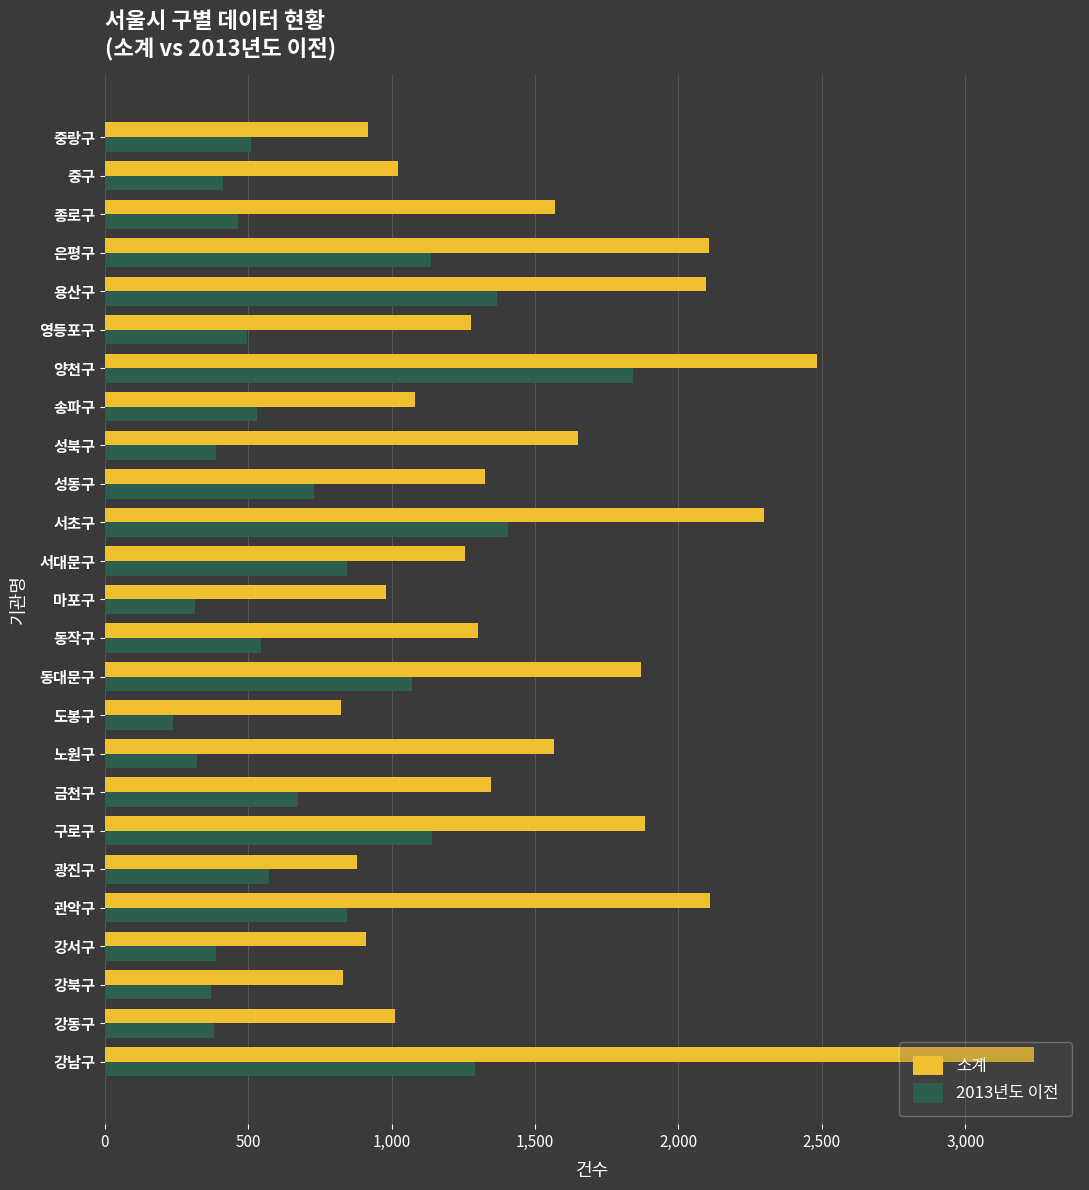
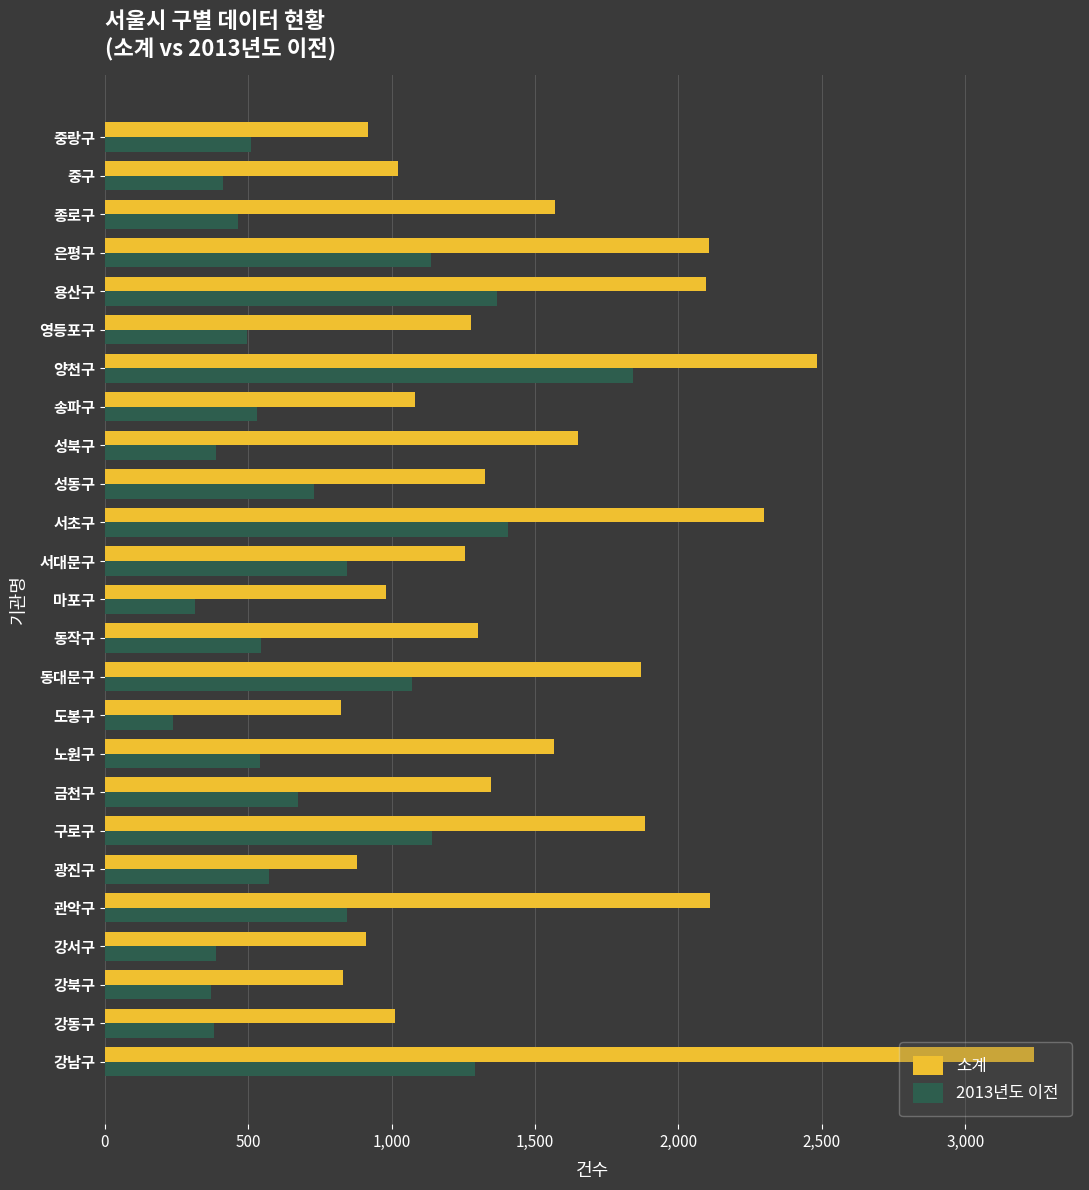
  {
    "소계": {
      "중랑구": "920",
      "중구": "1,020",
      "종로구": "1,570",
      "은평구": "2,110",
      "용산구": "2,100",
      "영등포구": "1,280",
      "양천구": "2,480",
      "송파구": "1,080",
      "성북구": "1,650",
      "성동구": "1,330",
      "서초구": "2,300",
      "서대문구": "1,250",
      "마포구": "980",
      "동작구": "1,300",
      "동대문구": "1,870",
      "도봉구": "830",
      "노원구": "1,570",
      "금천구": "1,350",
      "구로구": "1,880",
      "광진구": "880",
      "관악구": "2,110",
      "강서구": "910",
      "강북구": "830",
      "강동구": "1,010"
    },
    "2013년도 이전": {
      "중랑구": "510",
      "중구": "410",
      "종로구": "460",
      "은평구": "1,140",
      "용산구": "1,370",
      "영등포구": "500",
      "양천구": "1,840",
      "송파구": "530",
      "성북구": "390",
      "성동구": "730",
      "서초구": "1,410",
      "서대문구": "840",
      "마포구": "310",
      "동작구": "540",
      "동대문구": "1,070",
      "도봉구": "240",
-     "노원구": "320",
+     "노원구": "540",
      "금천구": "670",
      "구로구": "1,140",
      "광진구": "570",
      "관악구": "850",
      "강서구": "390",
      "강북구": "370",
      "강동구": "380",
      "강남구": "1,290"
    }
  }
